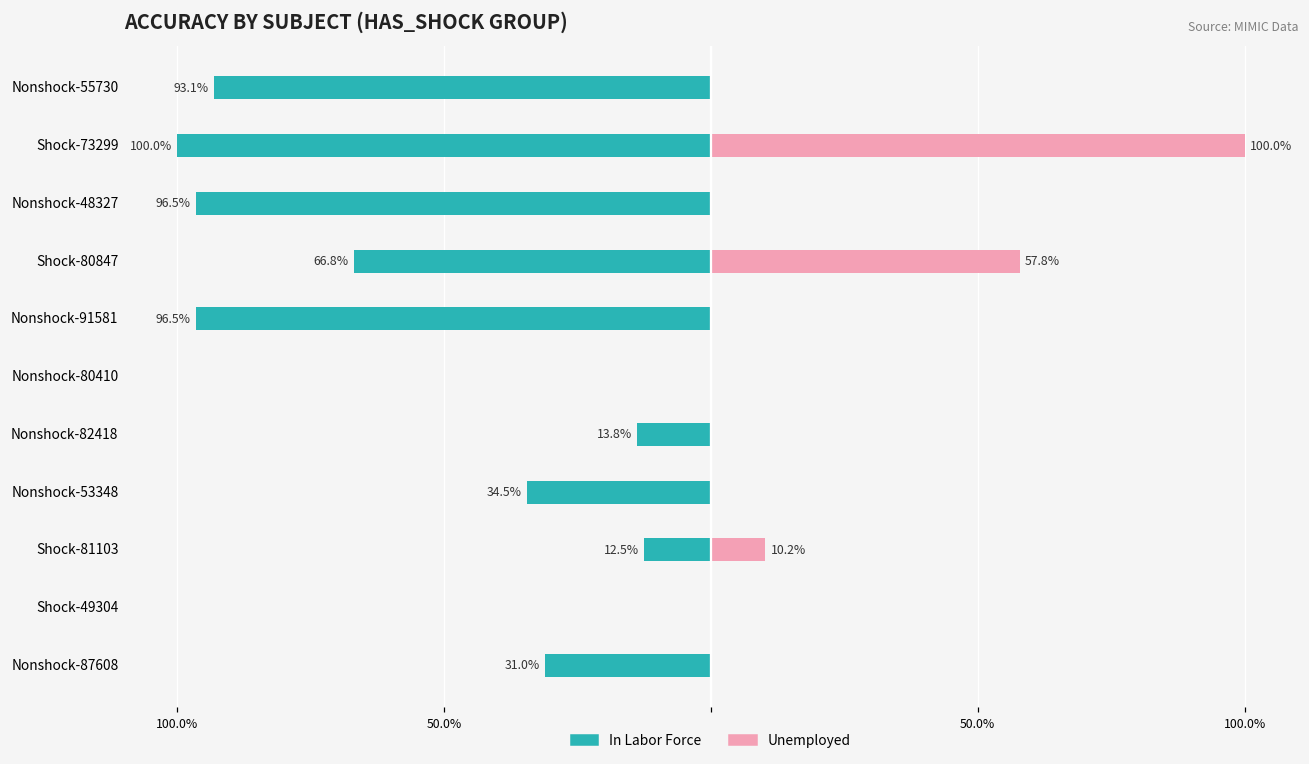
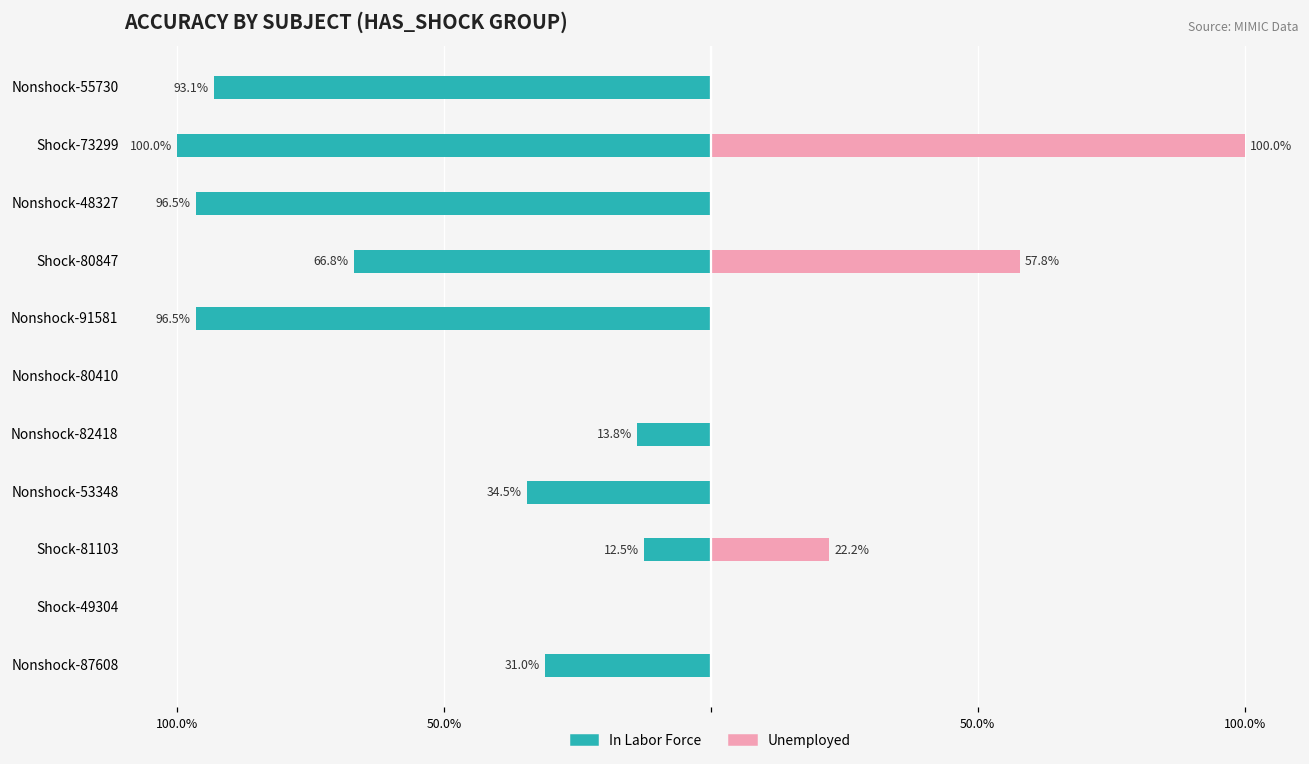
  {
    "Unemployed": {
      "Shock-73299": "100.0%",
      "Shock-80847": "57.8%",
-     "Shock-81103": "10.2%"
+     "Shock-81103": "22.2%"
    }
  }
